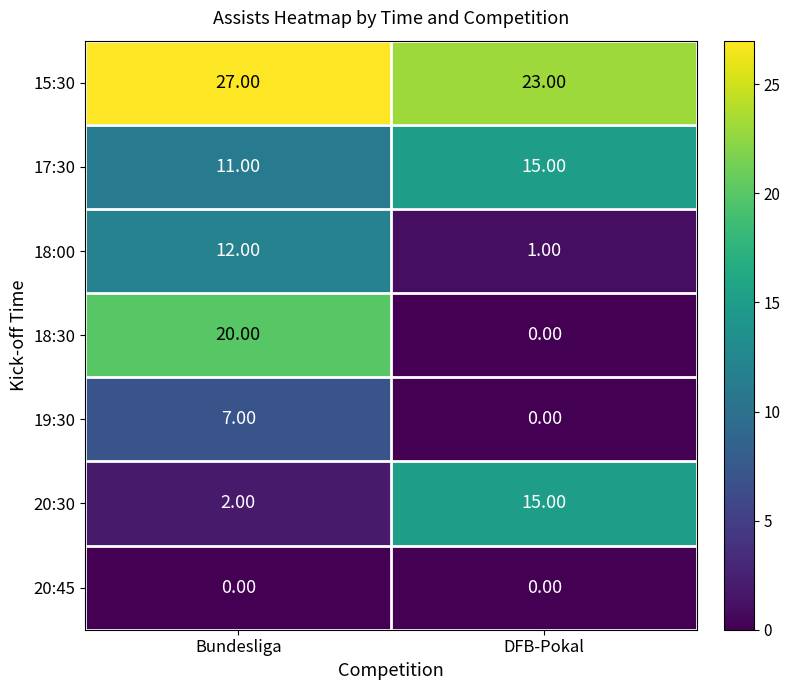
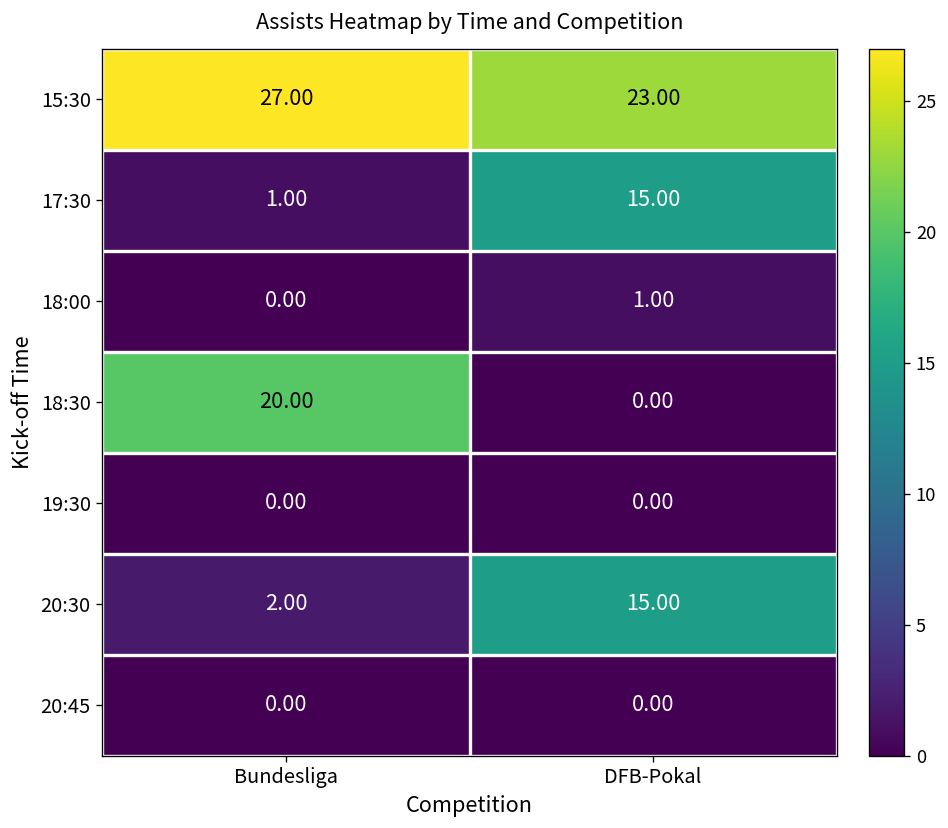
  {
    "15:30": {
      "Bundesliga": 27.00,
      "DFB-Pokal": 23.00
    },
    "17:30": {
-     "Bundesliga": 11.00,
+     "Bundesliga": 1.00,
      "DFB-Pokal": 15.00
    },
    "18:00": {
-     "Bundesliga": 12.00,
+     "Bundesliga": 0.00,
      "DFB-Pokal": 1.00
    },
    "18:30": {
      "Bundesliga": 20.00,
      "DFB-Pokal": 0.00
    },
    "19:30": {
-     "Bundesliga": 7.00,
+     "Bundesliga": 0.00,
      "DFB-Pokal": 0.00
    },
    "20:30": {
      "Bundesliga": 2.00,
      "DFB-Pokal": 15.00
    },
    "20:45": {
      "Bundesliga": 0.00,
      "DFB-Pokal": 0.00
    }
  }
